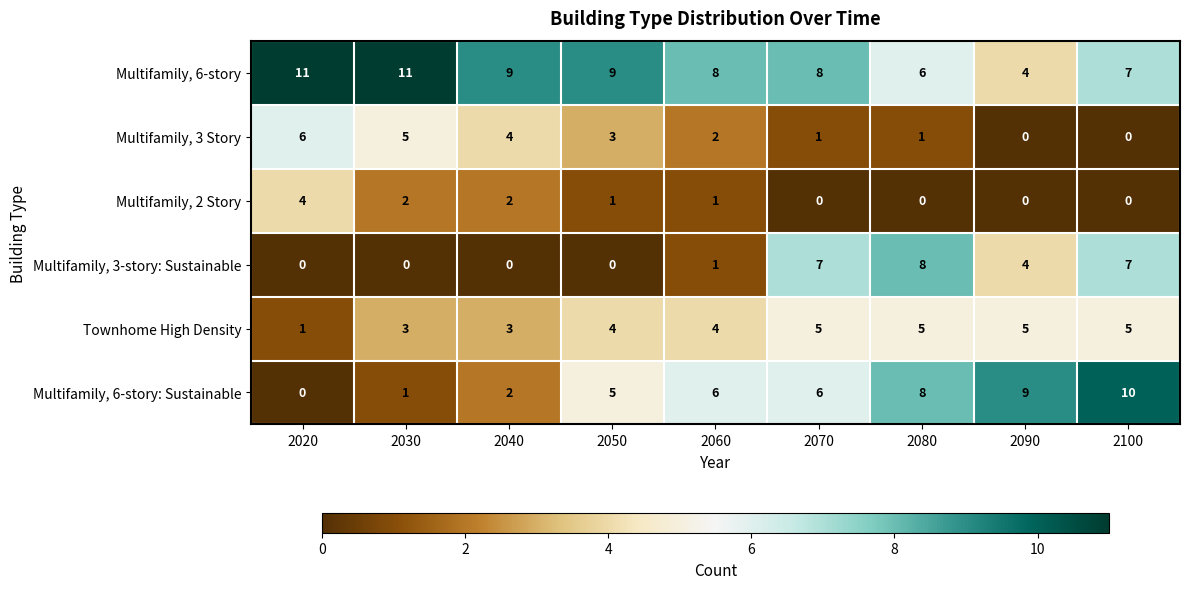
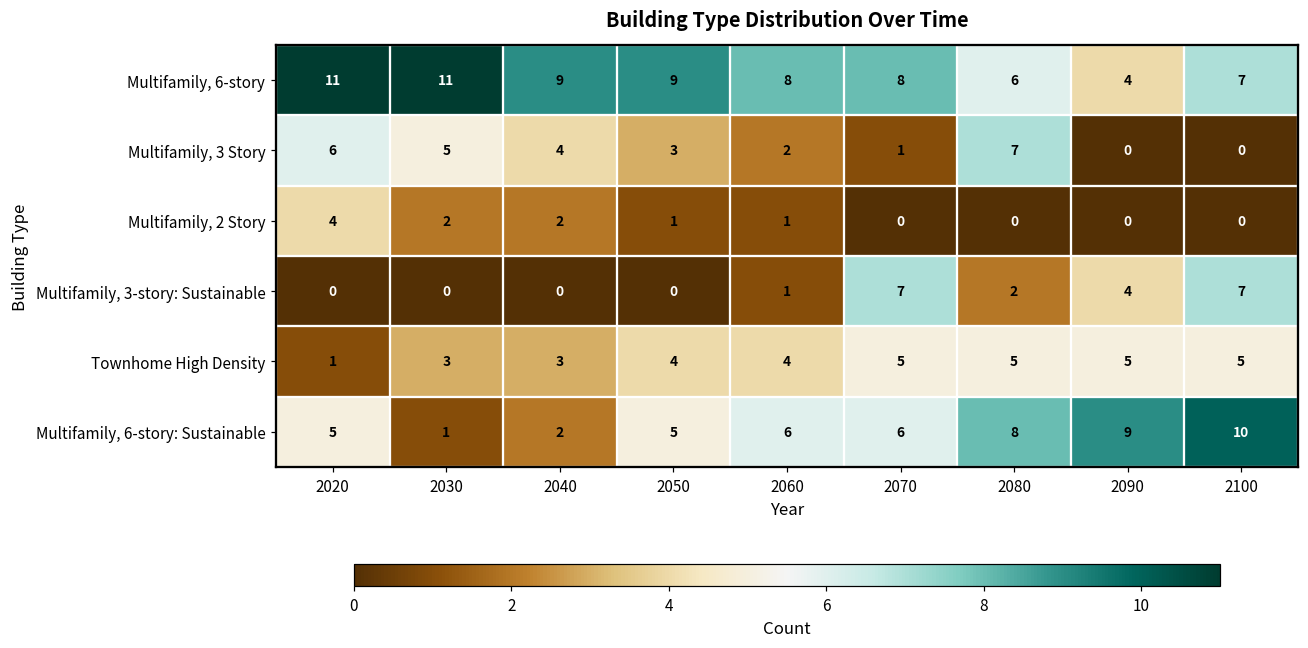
  {
    "Multifamily, 6-story": {
      "2020": 11,
      "2030": 11,
      "2040": 9,
      "2050": 9,
      "2060": 8,
      "2070": 8,
      "2080": 6,
      "2090": 4,
      "2100": 7
    },
    "Multifamily, 3 Story": {
      "2020": 6,
      "2030": 5,
      "2040": 4,
      "2050": 3,
      "2060": 2,
      "2070": 1,
-     "2080": 1,
+     "2080": 7,
      "2090": 0,
      "2100": 0
    },
    "Multifamily, 2 Story": {
      "2020": 4,
      "2030": 2,
      "2040": 2,
      "2050": 1,
      "2060": 1,
      "2070": 0,
      "2080": 0,
      "2090": 0,
      "2100": 0
    },
    "Multifamily, 3-story: Sustainable": {
      "2020": 0,
      "2030": 0,
      "2040": 0,
      "2050": 0,
      "2060": 1,
      "2070": 7,
-     "2080": 8,
+     "2080": 2,
      "2090": 4,
      "2100": 7
    },
    "Townhome High Density": {
      "2020": 1,
      "2030": 3,
      "2040": 3,
      "2050": 4,
      "2060": 4,
      "2070": 5,
      "2080": 5,
      "2090": 5,
      "2100": 5
    },
    "Multifamily, 6-story: Sustainable": {
-     "2020": 0,
+     "2020": 5,
      "2030": 1,
      "2040": 2,
      "2050": 5,
      "2060": 6,
      "2070": 6,
      "2080": 8,
      "2090": 9,
      "2100": 10
    }
  }
